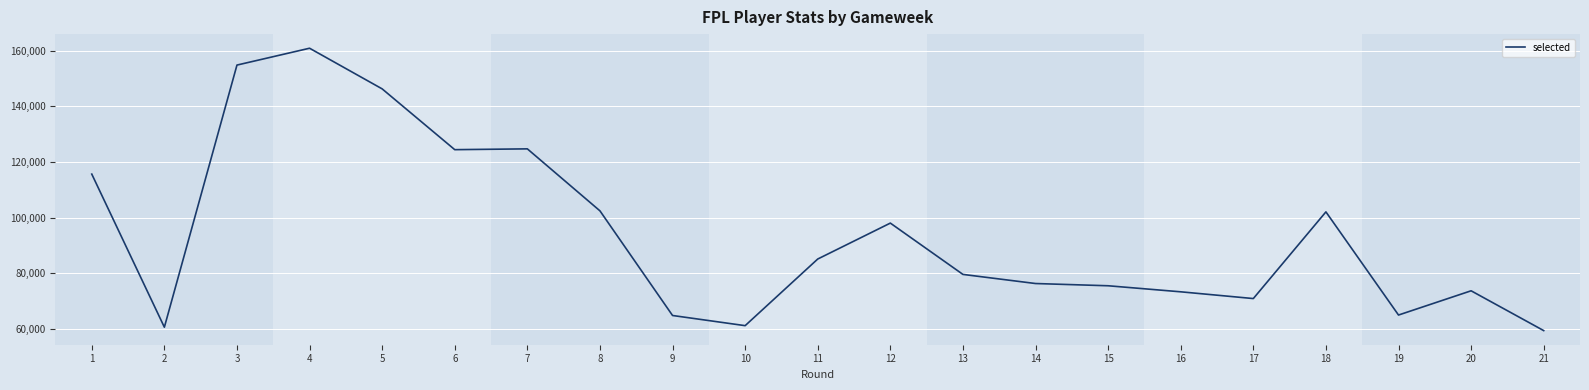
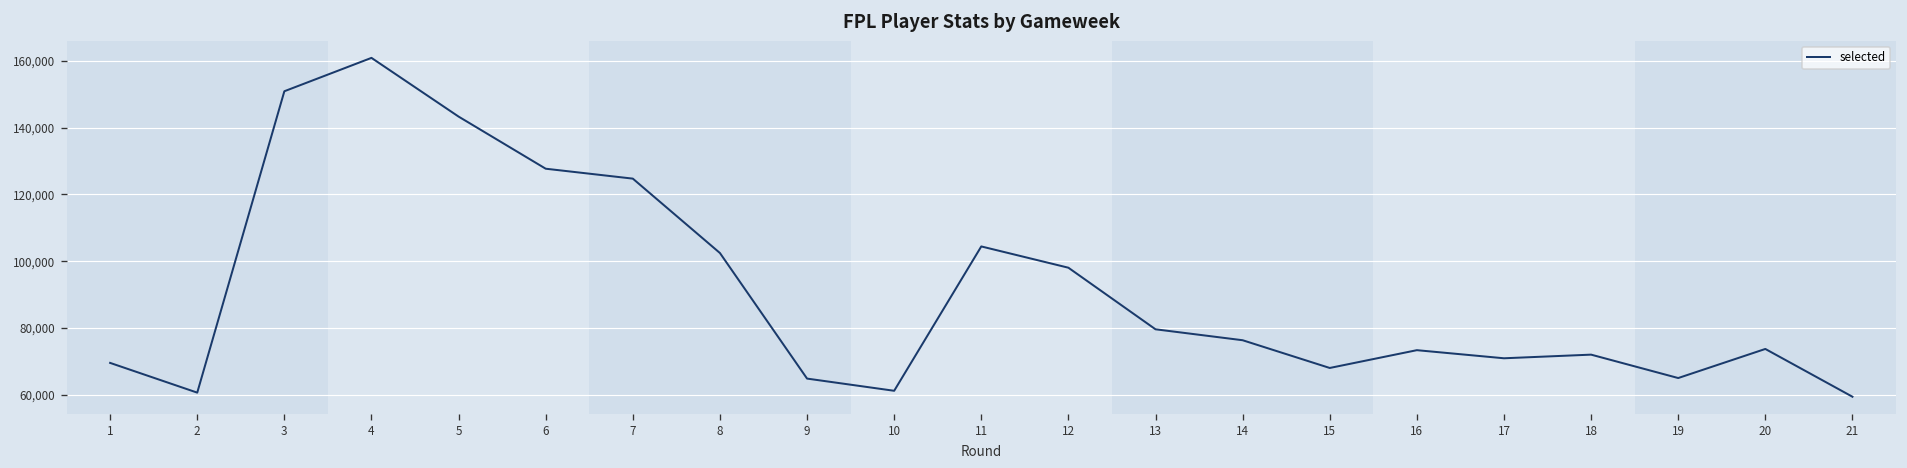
  {
-   "1": "116,000",
+   "1": "70,000",
    "2": "61,000",
-   "3": "155,000",
+   "3": "151,000",
    "4": "161,000",
-   "5": "146,000",
-   "6": "124,000",
+   "5": "143,000",
+   "6": "128,000",
    "7": "125,000",
    "8": "102,000",
    "9": "65,000",
    "10": "61,000",
-   "11": "85,000",
+   "11": "104,000",
    "12": "98,000",
    "13": "80,000",
    "14": "76,000",
-   "15": "76,000",
+   "15": "68,000",
    "16": "73,000",
    "17": "71,000",
-   "18": "102,000",
+   "18": "72,000",
    "19": "65,000",
    "20": "74,000",
    "21": "59,000"
  }
